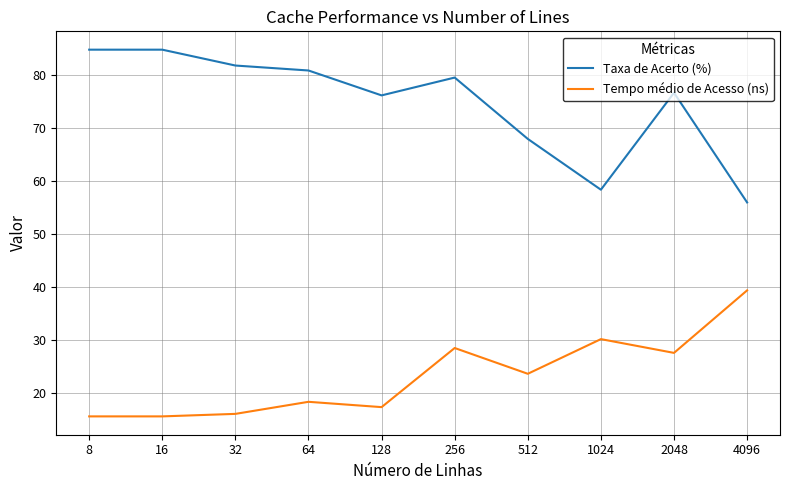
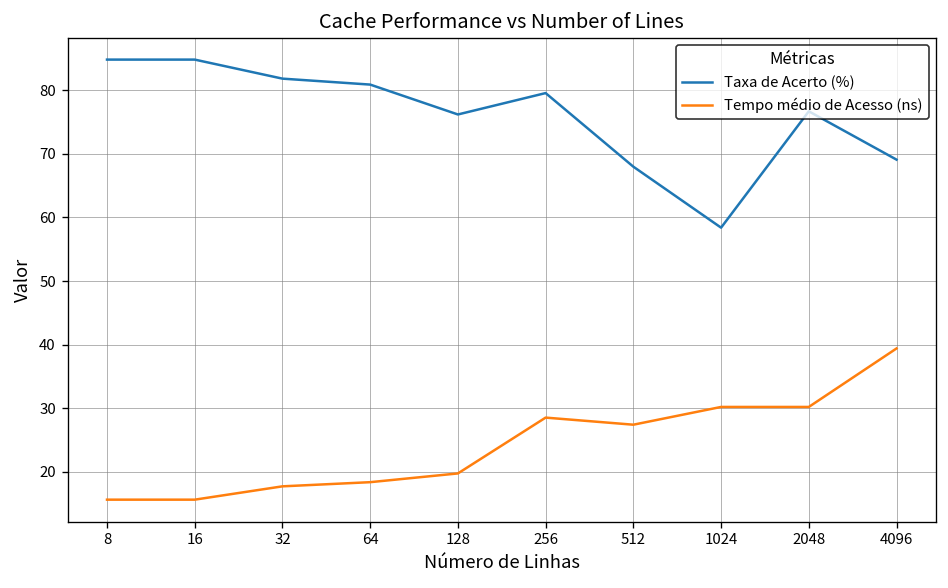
  {
    "Taxa de Acerto (%)": {
      "8": 85,
      "16": 85,
      "32": 82,
      "64": 81,
      "128": 76,
      "256": 80,
      "512": 68,
      "1024": 58,
-     "4096": 56
+     "4096": 69
    },
    "Tempo médio de Acesso (ns)": {
      "8": 16,
      "16": 16,
-     "32": 16,
+     "32": 18,
      "64": 18,
-     "128": 17,
+     "128": 20,
      "256": 29,
-     "512": 24,
+     "512": 27,
      "1024": 30,
-     "2048": 28,
+     "2048": 30,
      "4096": 39
    }
  }
